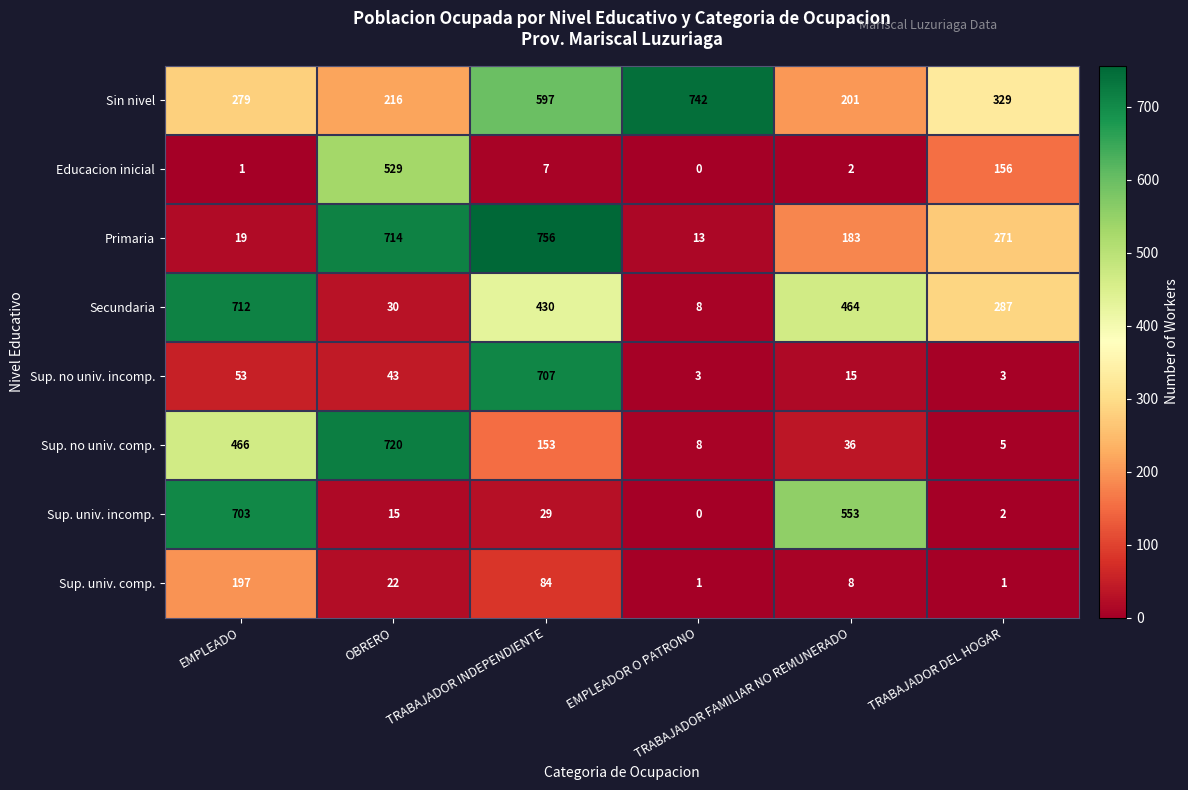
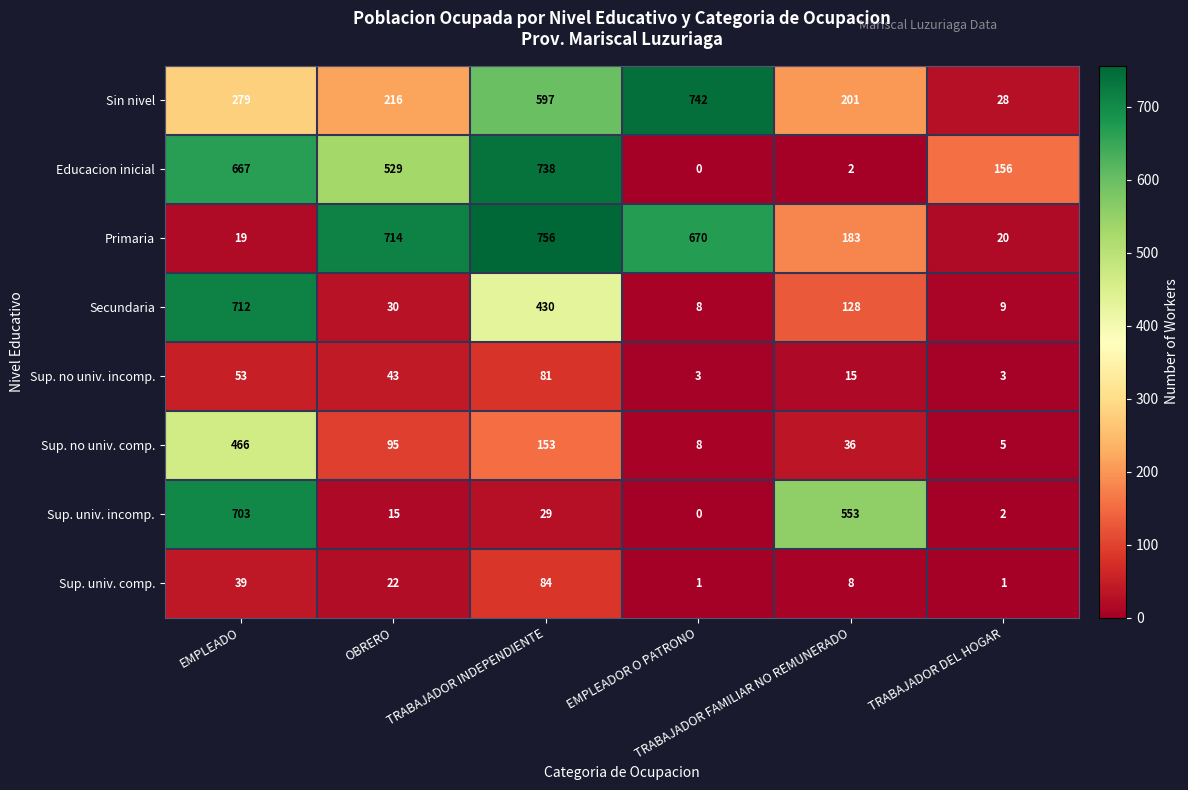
  {
    "Sin nivel": {
      "EMPLEADO": 279,
      "OBRERO": 216,
      "TRABAJADOR INDEPENDIENTE": 597,
      "EMPLEADOR O PATRONO": 742,
      "TRABAJADOR FAMILIAR NO REMUNERADO": 201,
-     "TRABAJADOR DEL HOGAR": 329
+     "TRABAJADOR DEL HOGAR": 28
    },
    "Educacion inicial": {
-     "EMPLEADO": 1,
+     "EMPLEADO": 667,
      "OBRERO": 529,
-     "TRABAJADOR INDEPENDIENTE": 7,
+     "TRABAJADOR INDEPENDIENTE": 738,
      "EMPLEADOR O PATRONO": 0,
      "TRABAJADOR FAMILIAR NO REMUNERADO": 2,
      "TRABAJADOR DEL HOGAR": 156
    },
    "Primaria": {
      "EMPLEADO": 19,
      "OBRERO": 714,
      "TRABAJADOR INDEPENDIENTE": 756,
-     "EMPLEADOR O PATRONO": 13,
+     "EMPLEADOR O PATRONO": 670,
      "TRABAJADOR FAMILIAR NO REMUNERADO": 183,
-     "TRABAJADOR DEL HOGAR": 271
+     "TRABAJADOR DEL HOGAR": 20
    },
    "Secundaria": {
      "EMPLEADO": 712,
      "OBRERO": 30,
      "TRABAJADOR INDEPENDIENTE": 430,
      "EMPLEADOR O PATRONO": 8,
-     "TRABAJADOR FAMILIAR NO REMUNERADO": 464,
-     "TRABAJADOR DEL HOGAR": 287
+     "TRABAJADOR FAMILIAR NO REMUNERADO": 128,
+     "TRABAJADOR DEL HOGAR": 9
    },
    "Sup. no univ. incomp.": {
      "EMPLEADO": 53,
      "OBRERO": 43,
-     "TRABAJADOR INDEPENDIENTE": 707,
+     "TRABAJADOR INDEPENDIENTE": 81,
      "EMPLEADOR O PATRONO": 3,
      "TRABAJADOR FAMILIAR NO REMUNERADO": 15,
      "TRABAJADOR DEL HOGAR": 3
    },
    "Sup. no univ. comp.": {
      "EMPLEADO": 466,
-     "OBRERO": 720,
+     "OBRERO": 95,
      "TRABAJADOR INDEPENDIENTE": 153,
      "EMPLEADOR O PATRONO": 8,
      "TRABAJADOR FAMILIAR NO REMUNERADO": 36,
      "TRABAJADOR DEL HOGAR": 5
    },
    "Sup. univ. incomp.": {
      "EMPLEADO": 703,
      "OBRERO": 15,
      "TRABAJADOR INDEPENDIENTE": 29,
      "EMPLEADOR O PATRONO": 0,
      "TRABAJADOR FAMILIAR NO REMUNERADO": 553,
      "TRABAJADOR DEL HOGAR": 2
    },
    "Sup. univ. comp.": {
-     "EMPLEADO": 197,
+     "EMPLEADO": 39,
      "OBRERO": 22,
      "TRABAJADOR INDEPENDIENTE": 84,
      "EMPLEADOR O PATRONO": 1,
      "TRABAJADOR FAMILIAR NO REMUNERADO": 8,
      "TRABAJADOR DEL HOGAR": 1
    }
  }
